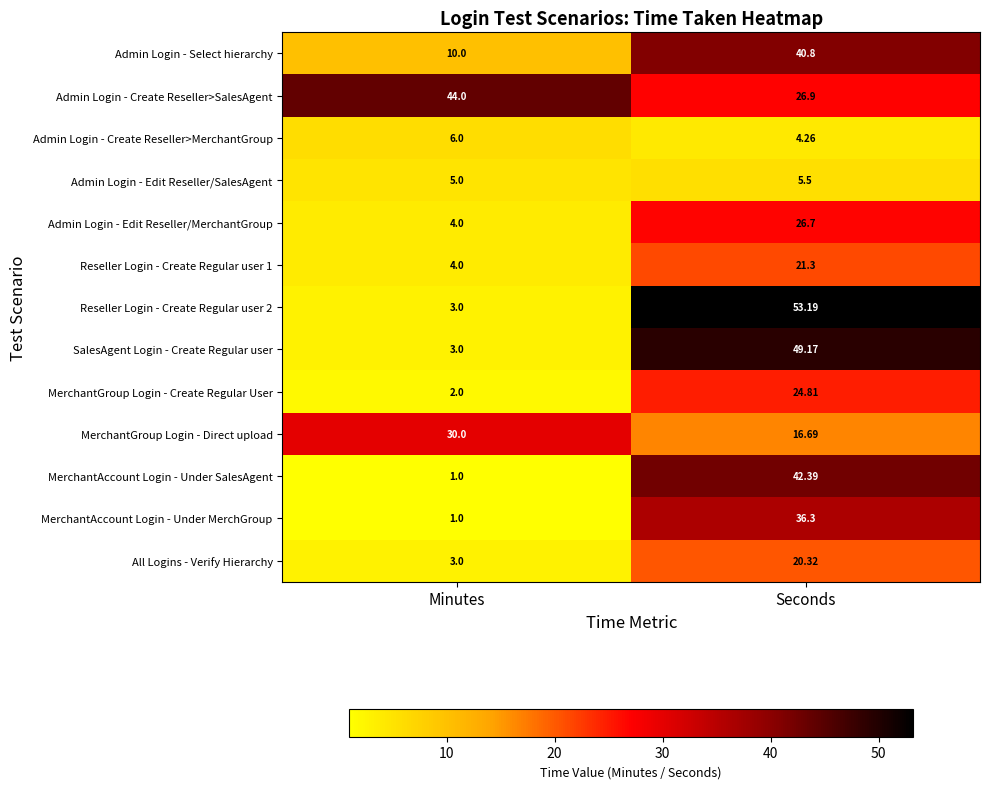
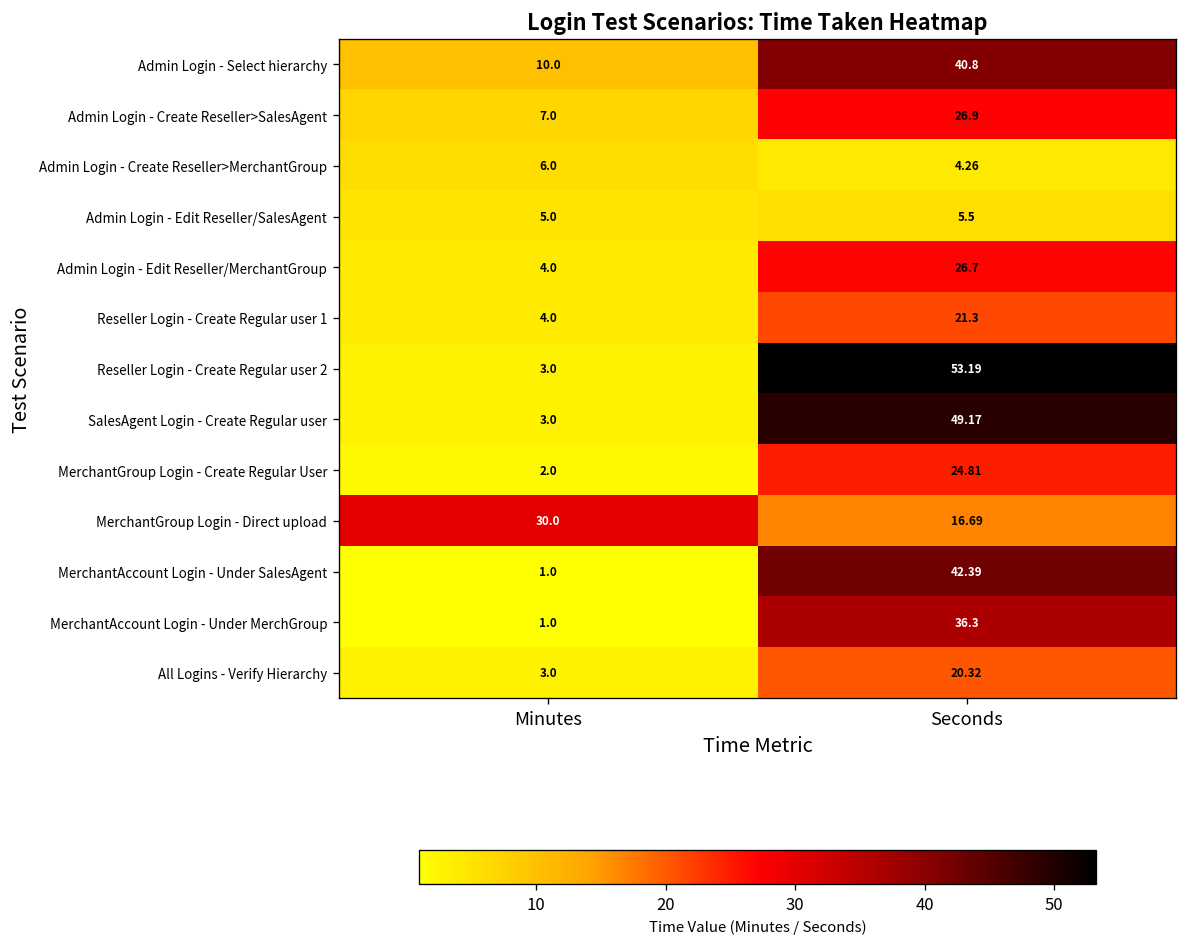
  {
    "Admin Login - Select hierarchy": {
      "Minutes": 10.0,
      "Seconds": 40.8
    },
    "Admin Login - Create Reseller>SalesAgent": {
-     "Minutes": 44.0,
+     "Minutes": 7.0,
      "Seconds": 26.9
    },
    "Admin Login - Create Reseller>MerchantGroup": {
      "Minutes": 6.0,
      "Seconds": 4.26
    },
    "Admin Login - Edit Reseller/SalesAgent": {
      "Minutes": 5.0,
      "Seconds": 5.5
    },
    "Admin Login - Edit Reseller/MerchantGroup": {
      "Minutes": 4.0,
      "Seconds": 26.7
    },
    "Reseller Login - Create Regular user 1": {
      "Minutes": 4.0,
      "Seconds": 21.3
    },
    "Reseller Login - Create Regular user 2": {
      "Minutes": 3.0,
      "Seconds": 53.19
    },
    "SalesAgent Login - Create Regular user": {
      "Minutes": 3.0,
      "Seconds": 49.17
    },
    "MerchantGroup Login - Create Regular User": {
      "Minutes": 2.0,
      "Seconds": 24.81
    },
    "MerchantGroup Login - Direct upload": {
      "Minutes": 30.0,
      "Seconds": 16.69
    },
    "MerchantAccount Login - Under SalesAgent": {
      "Minutes": 1.0,
      "Seconds": 42.39
    },
    "MerchantAccount Login - Under MerchGroup": {
      "Minutes": 1.0,
      "Seconds": 36.3
    },
    "All Logins - Verify Hierarchy": {
      "Minutes": 3.0,
      "Seconds": 20.32
    }
  }
